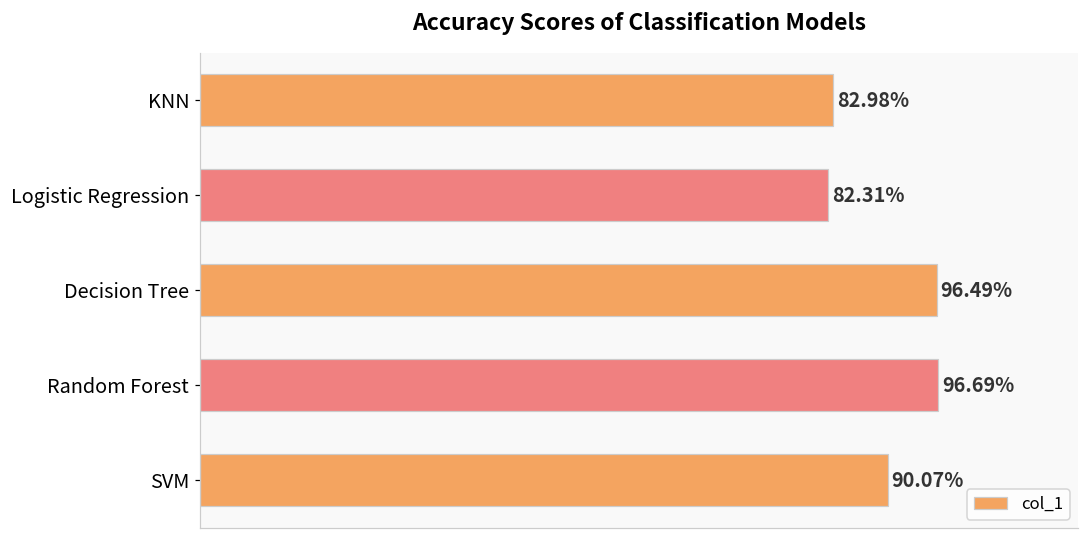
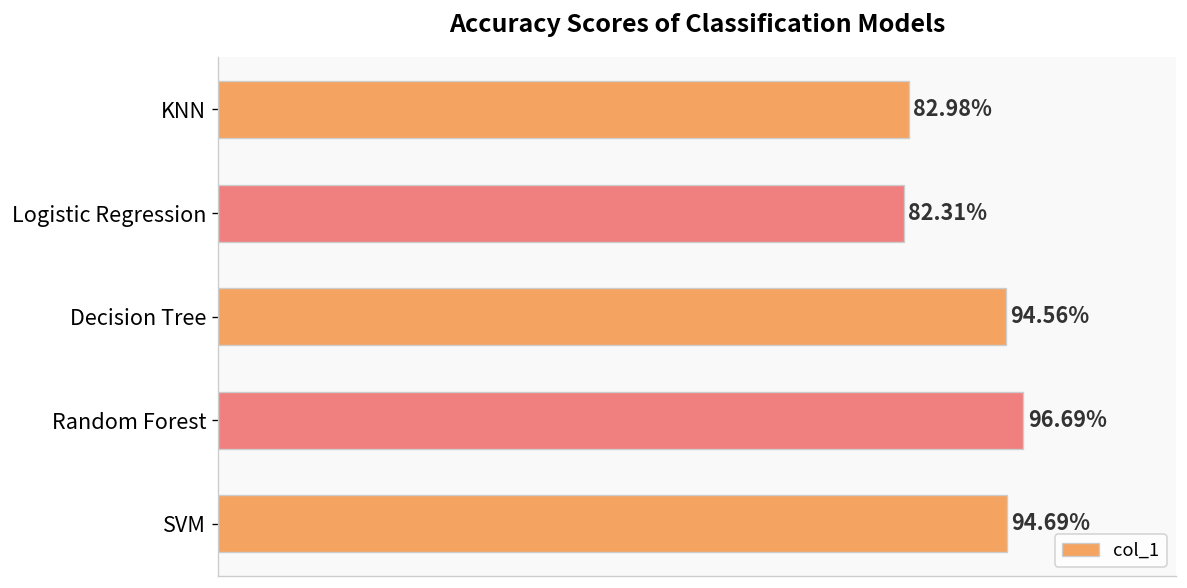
  {
    "KNN": "82.98%",
    "Logistic Regression": "82.31%",
-   "Decision Tree": "96.49%",
+   "Decision Tree": "94.56%",
    "Random Forest": "96.69%",
-   "SVM": "90.07%"
+   "SVM": "94.69%"
  }
